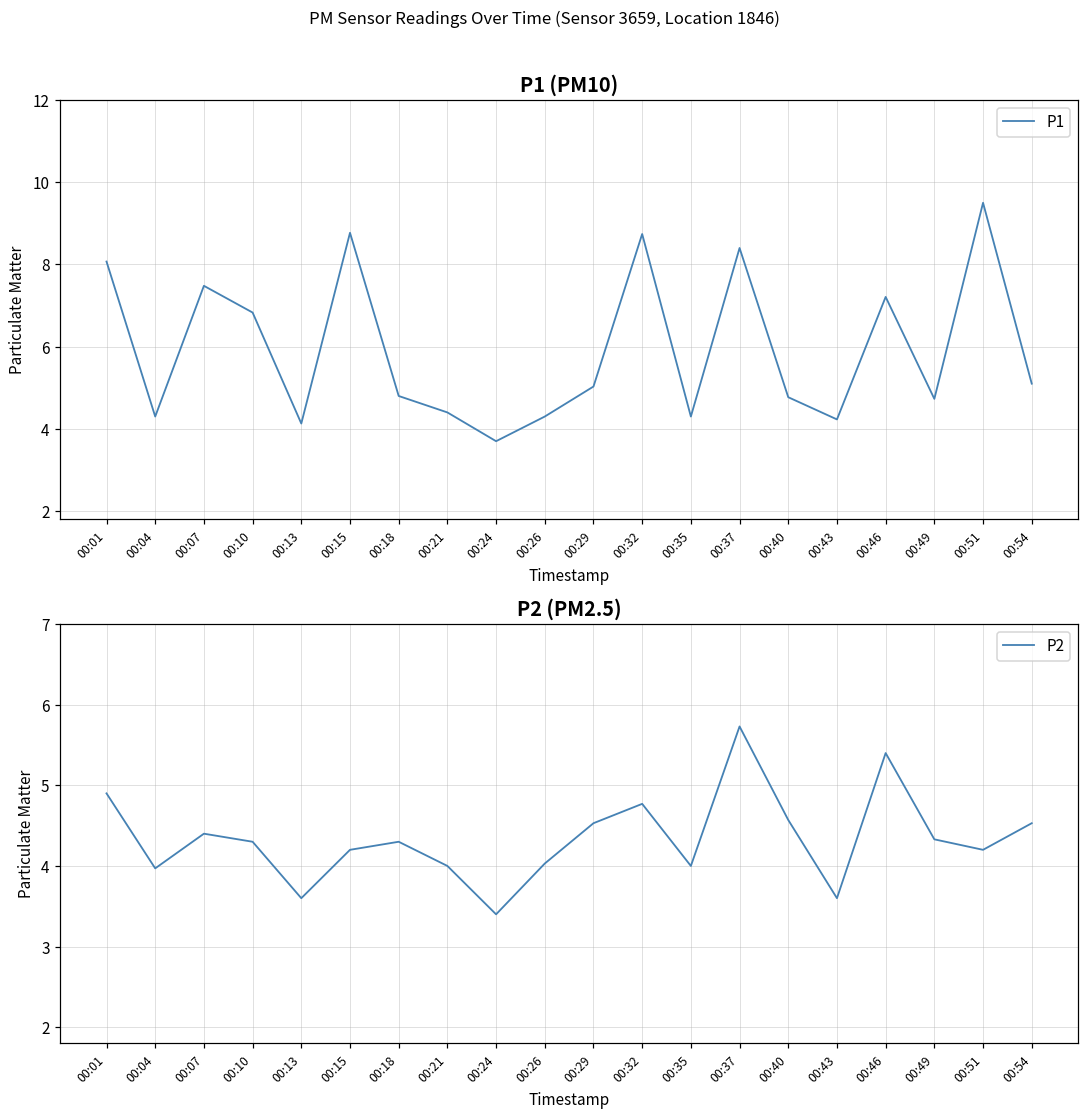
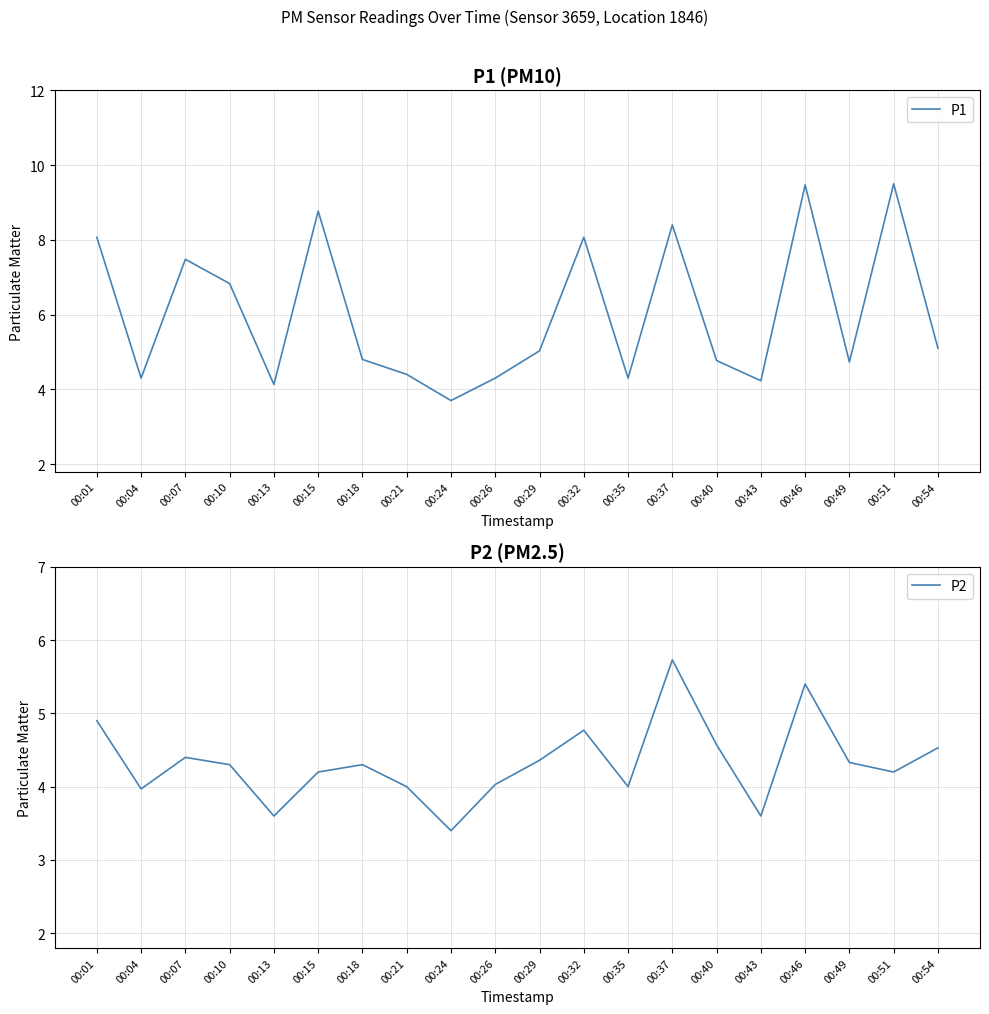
  {
    "P1 (PM10)": {
      "00:01": 8.1,
      "00:04": 4.3,
      "00:07": 7.5,
      "00:10": 6.8,
      "00:13": 4.1,
      "00:15": 8.8,
      "00:18": 4.8,
      "00:21": 4.4,
      "00:24": 3.7,
      "00:26": 4.3,
      "00:29": 5.0,
-     "00:32": 8.7,
+     "00:32": 8.1,
      "00:35": 4.3,
      "00:37": 8.4,
      "00:40": 4.8,
      "00:43": 4.2,
-     "00:46": 7.2,
+     "00:46": 9.5,
      "00:49": 4.7,
      "00:51": 9.5,
      "00:54": 5.1
    },
    "P2 (PM2.5)": {
      "00:01": 4.9,
      "00:04": 4.0,
      "00:07": 4.4,
      "00:10": 4.3,
      "00:13": 3.6,
      "00:15": 4.2,
      "00:18": 4.3,
      "00:21": 4.0,
      "00:24": 3.4,
      "00:26": 4.0,
-     "00:29": 4.5,
+     "00:29": 4.4,
      "00:32": 4.8,
      "00:35": 4.0,
      "00:37": 5.7,
      "00:40": 4.6,
      "00:43": 3.6,
      "00:46": 5.4,
      "00:49": 4.3,
      "00:51": 4.2,
      "00:54": 4.5
    }
  }
